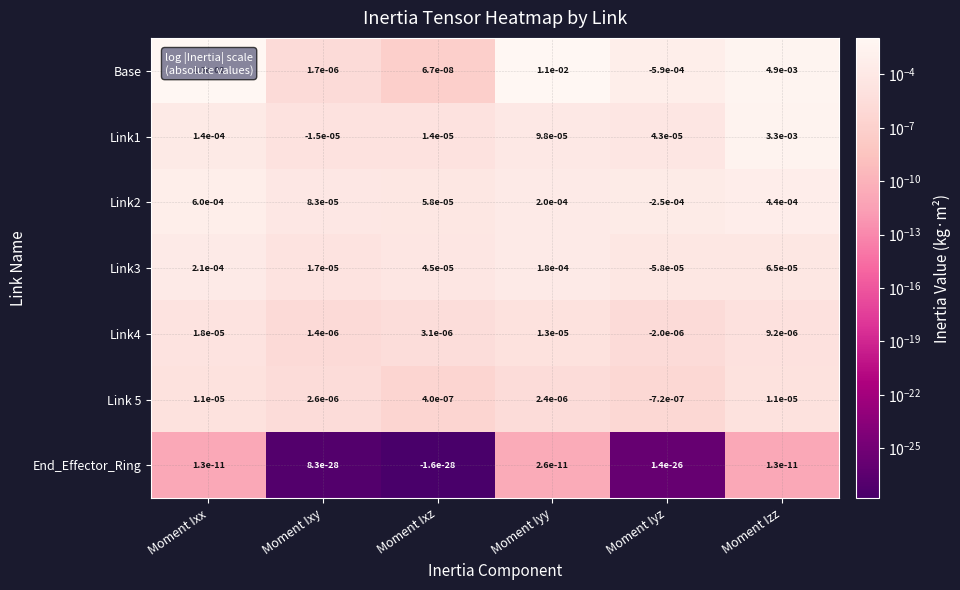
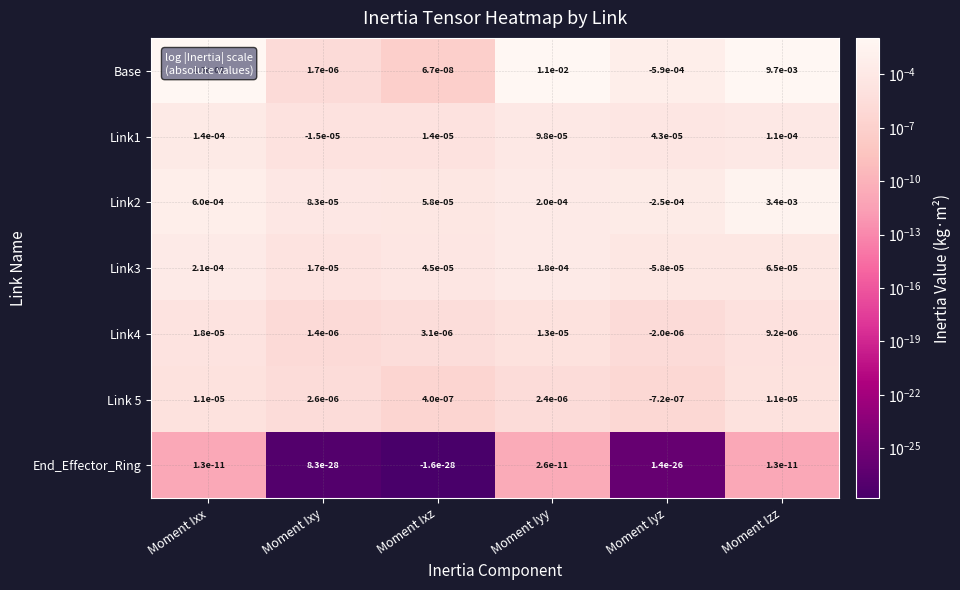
  {
    "Base": {
      "Moment Ixy": "1.7e-06",
      "Moment Ixz": "6.7e-08",
      "Moment Iyy": "1.1e-02",
      "Moment Iyz": "-5.9e-04",
-     "Moment Izz": "4.9e-03"
+     "Moment Izz": "9.7e-03"
    },
    "Link1": {
      "Moment Ixx": "1.4e-04",
      "Moment Ixy": "-1.5e-05",
      "Moment Ixz": "1.4e-05",
      "Moment Iyy": "9.8e-05",
      "Moment Iyz": "4.3e-05",
-     "Moment Izz": "3.3e-03"
+     "Moment Izz": "1.1e-04"
    },
    "Link2": {
      "Moment Ixx": "6.0e-04",
      "Moment Ixy": "8.3e-05",
      "Moment Ixz": "5.8e-05",
      "Moment Iyy": "2.0e-04",
      "Moment Iyz": "-2.5e-04",
-     "Moment Izz": "4.4e-04"
+     "Moment Izz": "3.4e-03"
    },
    "Link3": {
      "Moment Ixx": "2.1e-04",
      "Moment Ixy": "1.7e-05",
      "Moment Ixz": "4.5e-05",
      "Moment Iyy": "1.8e-04",
      "Moment Iyz": "-5.8e-05",
      "Moment Izz": "6.5e-05"
    },
    "Link4": {
      "Moment Ixx": "1.8e-05",
      "Moment Ixy": "1.4e-06",
      "Moment Ixz": "3.1e-06",
      "Moment Iyy": "1.3e-05",
      "Moment Iyz": "-2.0e-06",
      "Moment Izz": "9.2e-06"
    },
    "Link 5": {
      "Moment Ixx": "1.1e-05",
      "Moment Ixy": "2.6e-06",
      "Moment Ixz": "4.0e-07",
      "Moment Iyy": "2.4e-06",
      "Moment Iyz": "-7.2e-07",
      "Moment Izz": "1.1e-05"
    },
    "End_Effector_Ring": {
      "Moment Ixx": "1.3e-11",
      "Moment Ixy": "8.3e-28",
      "Moment Ixz": "-1.6e-28",
      "Moment Iyy": "2.6e-11",
      "Moment Iyz": "1.4e-26",
      "Moment Izz": "1.3e-11"
    }
  }
